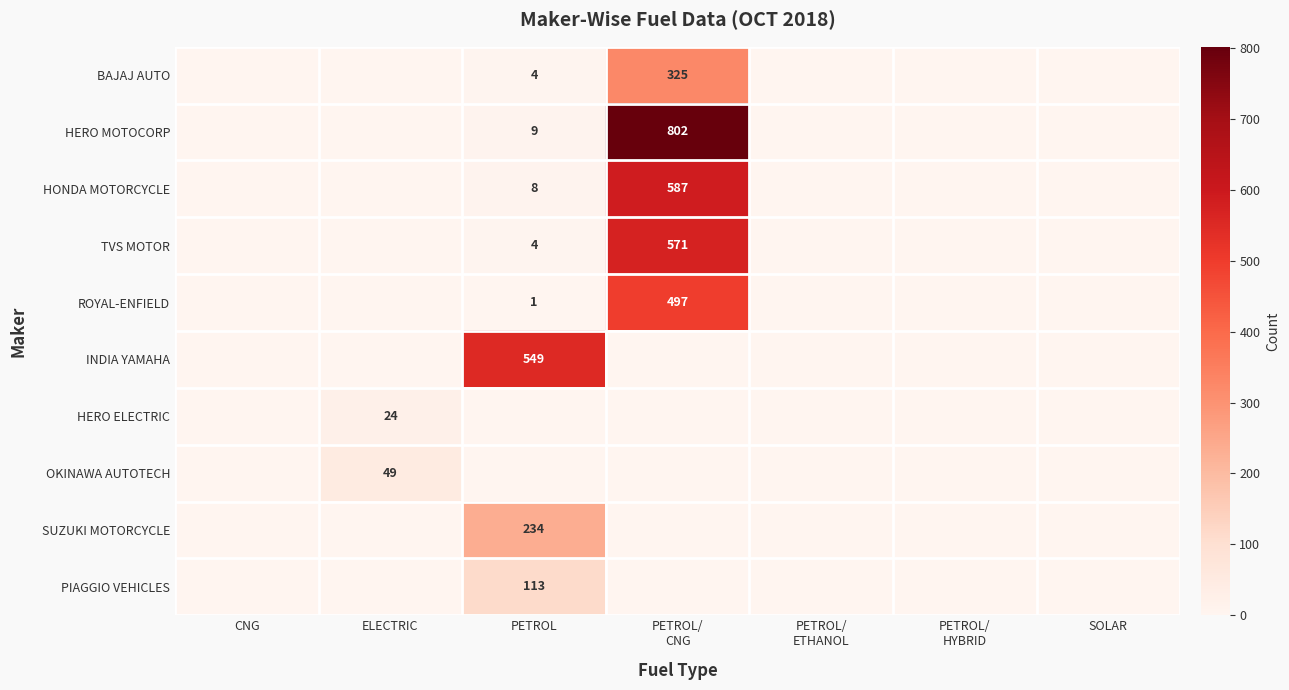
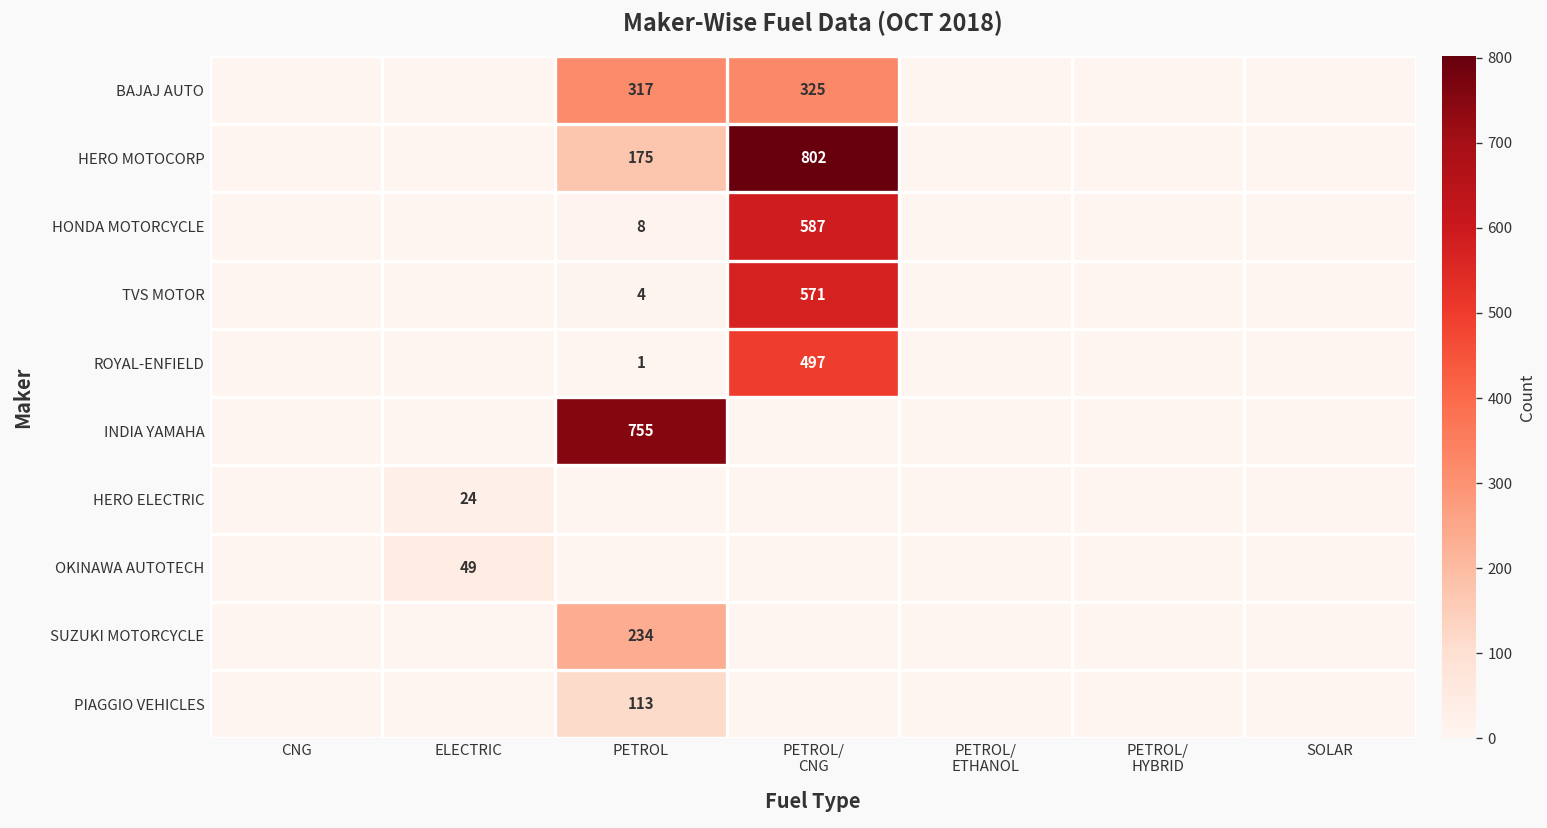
  {
    "BAJAJ AUTO": {
-     "PETROL": 4,
+     "PETROL": 317,
      "PETROL/ CNG": 325
    },
    "HERO MOTOCORP": {
-     "PETROL": 9,
+     "PETROL": 175,
      "PETROL/ CNG": 802
    },
    "HONDA MOTORCYCLE": {
      "PETROL": 8,
      "PETROL/ CNG": 587
    },
    "TVS MOTOR": {
      "PETROL": 4,
      "PETROL/ CNG": 571
    },
    "ROYAL-ENFIELD": {
      "PETROL": 1,
      "PETROL/ CNG": 497
    },
    "INDIA YAMAHA": {
-     "PETROL": 549
+     "PETROL": 755
    },
    "HERO ELECTRIC": {
      "ELECTRIC": 24
    },
    "OKINAWA AUTOTECH": {
      "ELECTRIC": 49
    },
    "SUZUKI MOTORCYCLE": {
      "PETROL": 234
    },
    "PIAGGIO VEHICLES": {
      "PETROL": 113
    }
  }
